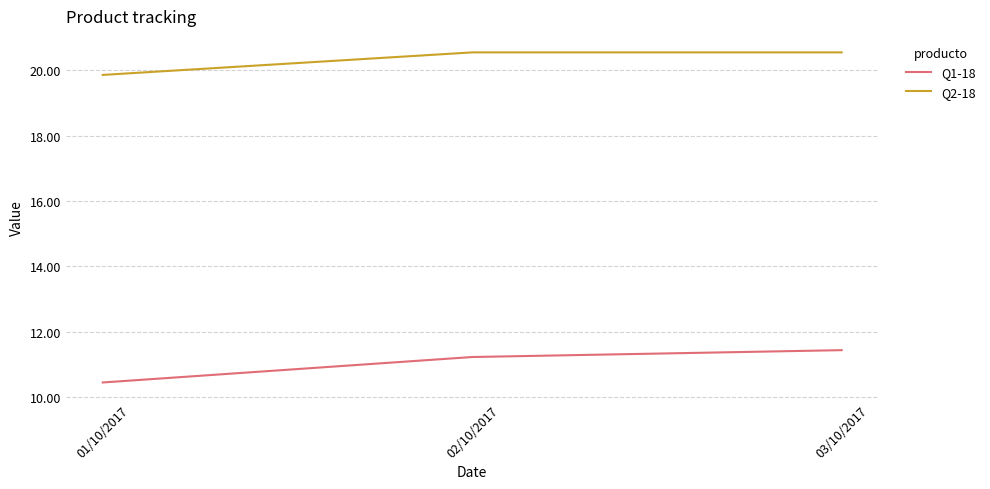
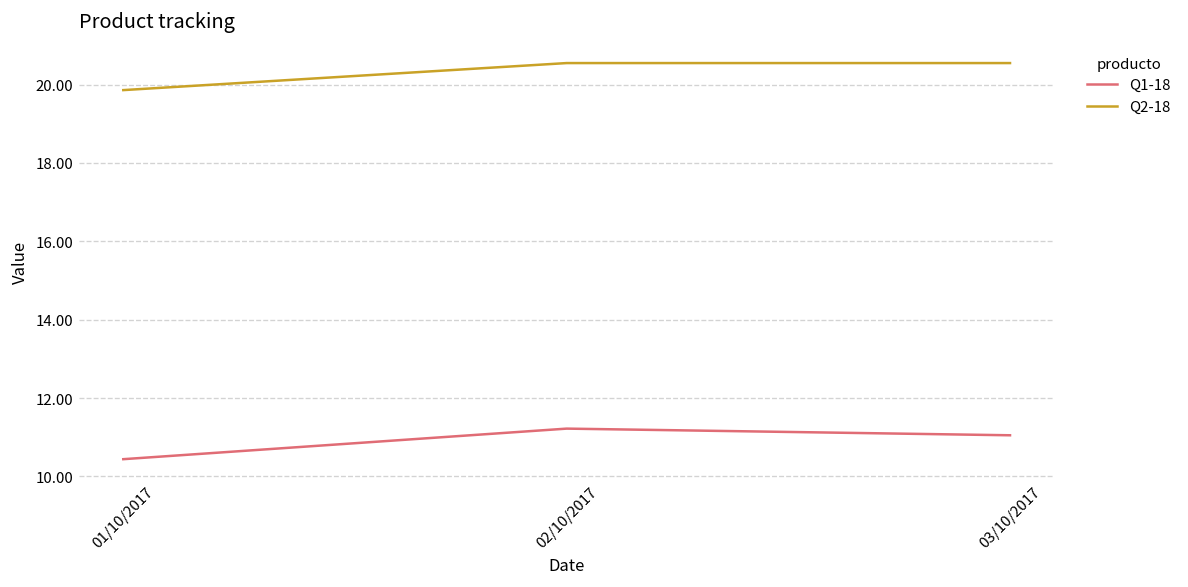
  {
    "Q1-18": {
      "01/10/2017": 10.4,
      "02/10/2017": 11.2,
-     "03/10/2017": 11.4
+     "03/10/2017": 11.1
    },
    "Q2-18": {
      "01/10/2017": 19.9,
      "02/10/2017": 20.6,
      "03/10/2017": 20.6
    }
  }
